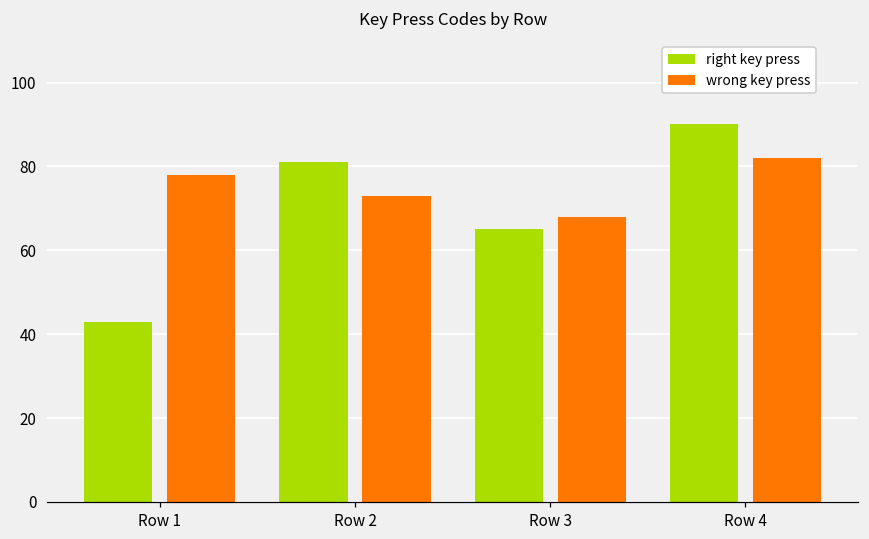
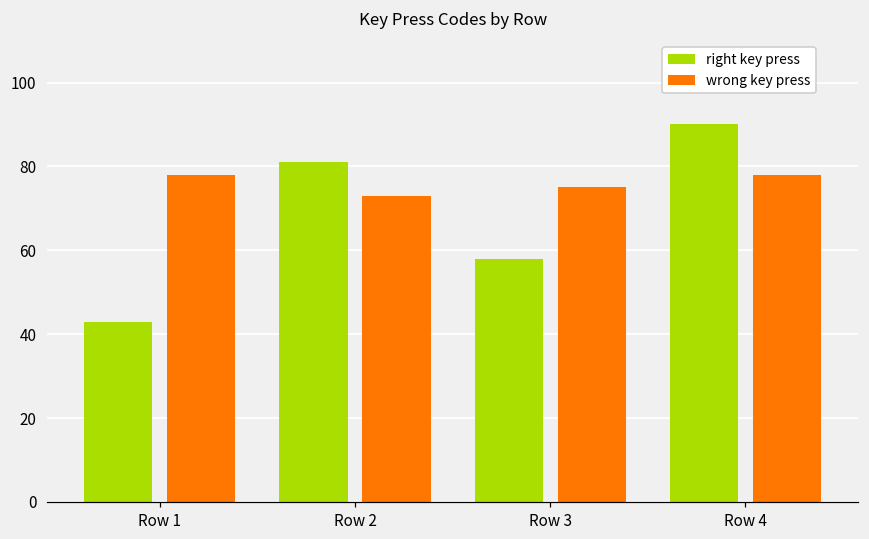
  {
    "right key press": {
      "Row 1": 43,
      "Row 2": 81,
-     "Row 3": 65,
+     "Row 3": 58,
      "Row 4": 90
    },
    "wrong key press": {
      "Row 1": 78,
      "Row 2": 73,
-     "Row 3": 68,
-     "Row 4": 82
+     "Row 3": 75,
+     "Row 4": 78
    }
  }
